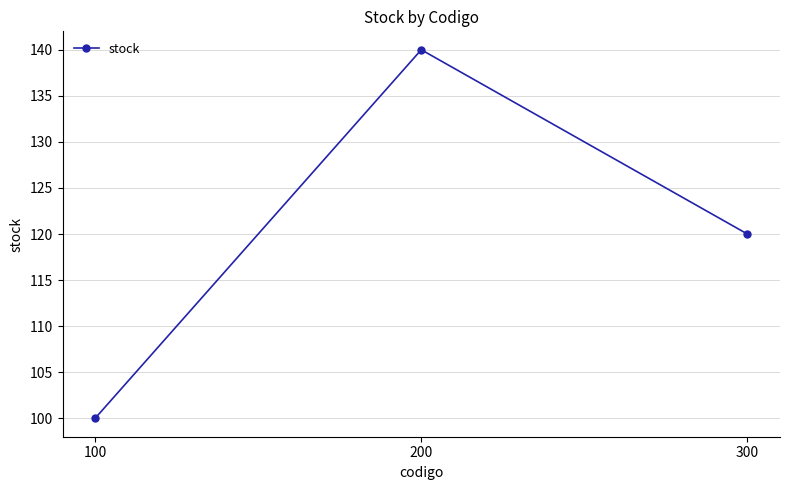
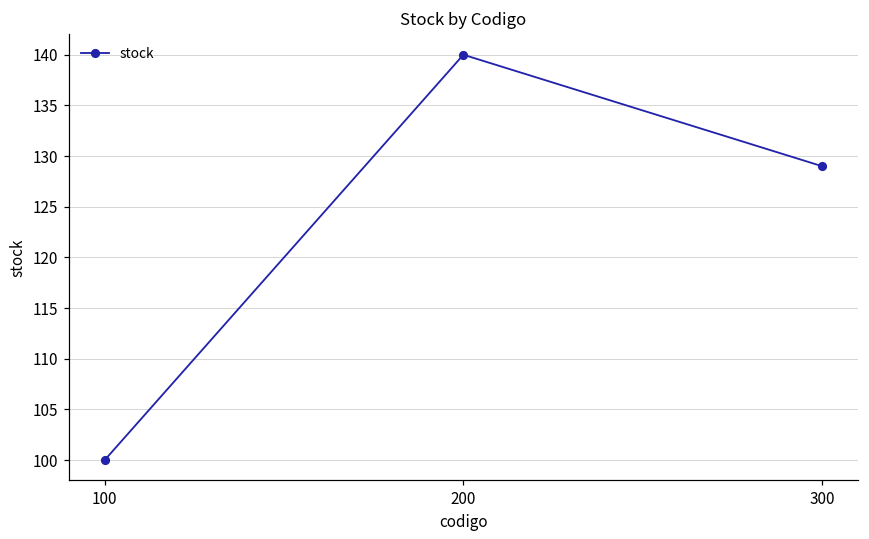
  {
    "100": 100,
    "200": 140,
-   "300": 120
+   "300": 129
  }
